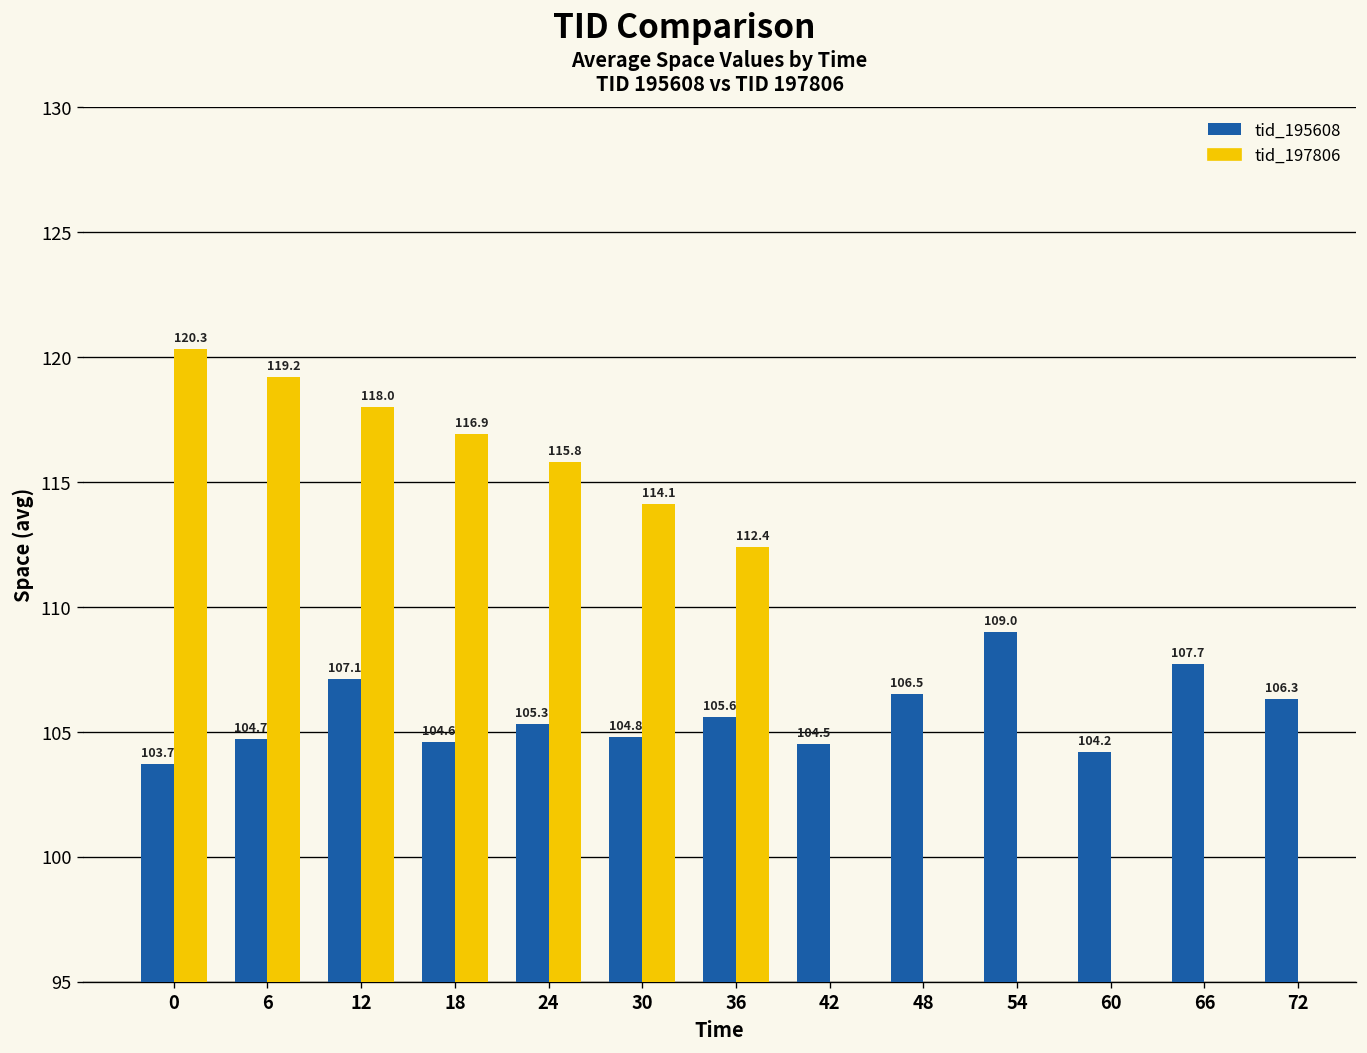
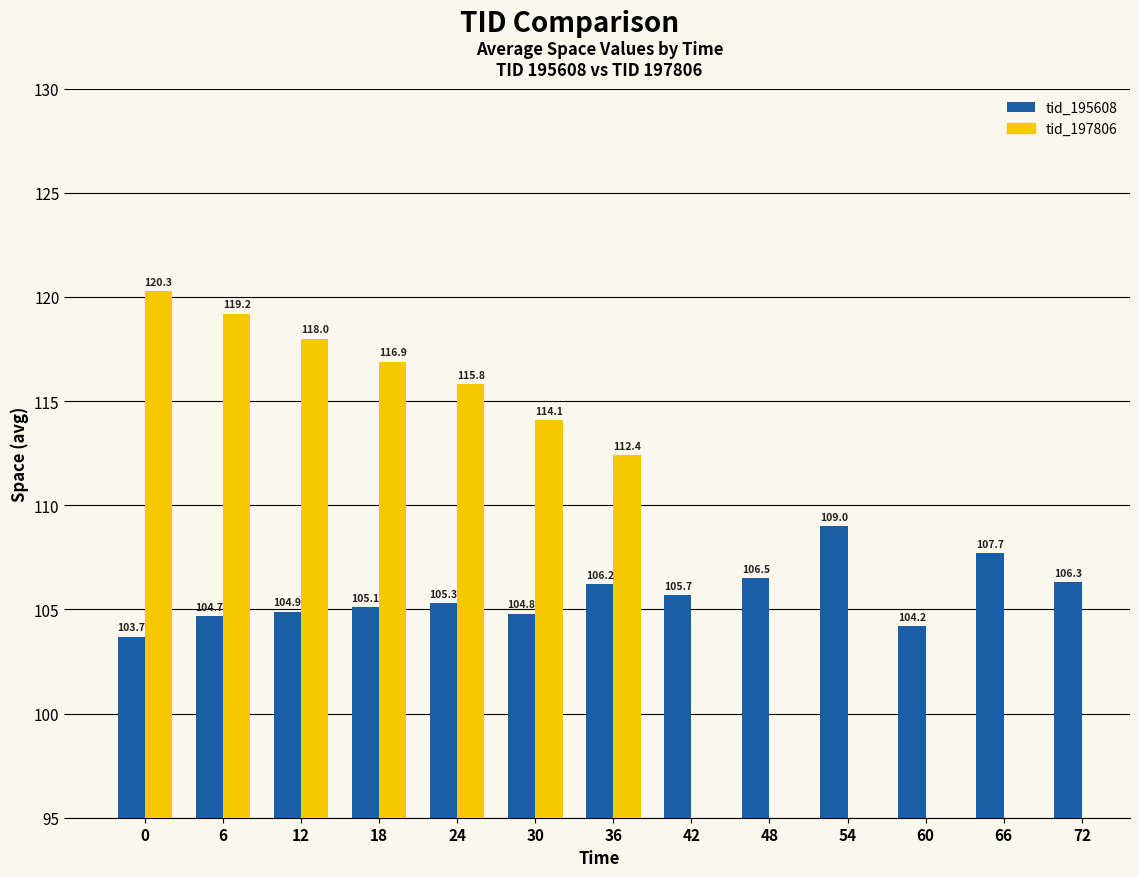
  {
    "tid_195608": {
      "0": 103.7,
      "6": 104.7,
-     "12": 107.1,
-     "18": 104.6,
+     "12": 104.9,
+     "18": 105.1,
      "24": 105.3,
      "30": 104.8,
-     "36": 105.6,
-     "42": 104.5,
+     "36": 106.2,
+     "42": 105.7,
      "48": 106.5,
      "54": 109.0,
      "60": 104.2,
      "66": 107.7,
      "72": 106.3
    }
  }
